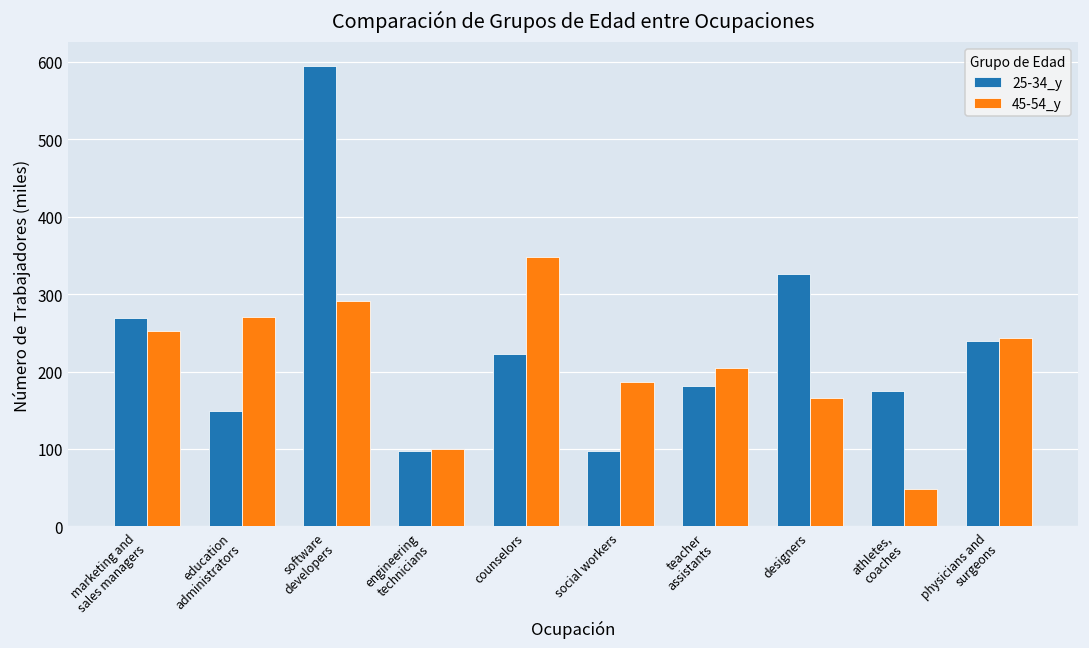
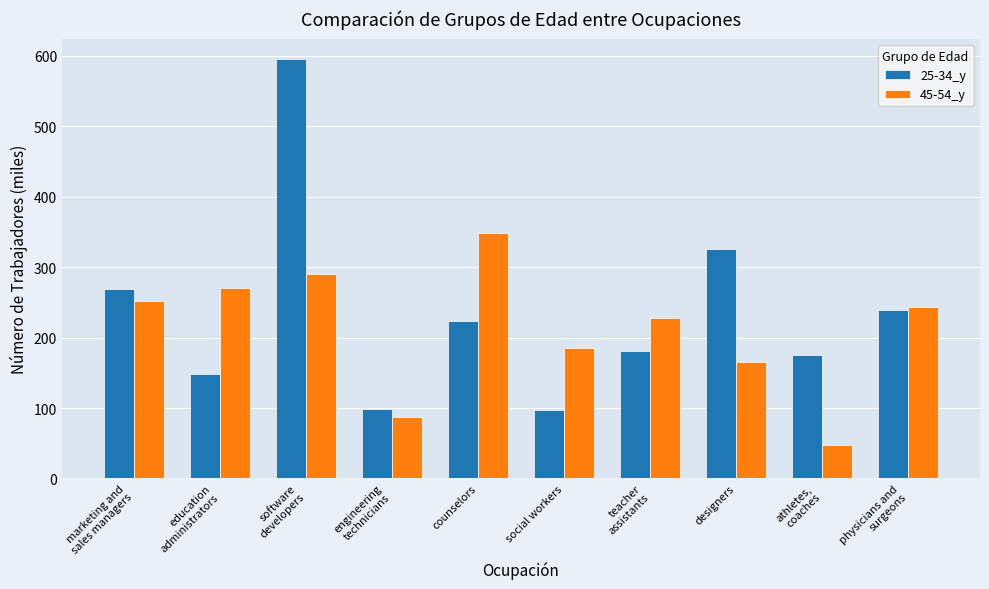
  {
    "25-34_y": {
      "marketing and sales managers": 270,
      "education administrators": 150,
      "software developers": 600,
      "engineering technicians": 100,
      "counselors": 220,
      "social workers": 100,
      "teacher assistants": 180,
      "designers": 330,
      "athletes, coaches": 180,
      "physicians and surgeons": 240
    },
    "45-54_y": {
      "marketing and sales managers": 250,
      "education administrators": 270,
      "software developers": 290,
-     "engineering technicians": 100,
+     "engineering technicians": 90,
      "counselors": 350,
      "social workers": 190,
-     "teacher assistants": 210,
+     "teacher assistants": 230,
      "designers": 170,
      "athletes, coaches": 50,
      "physicians and surgeons": 240
    }
  }
